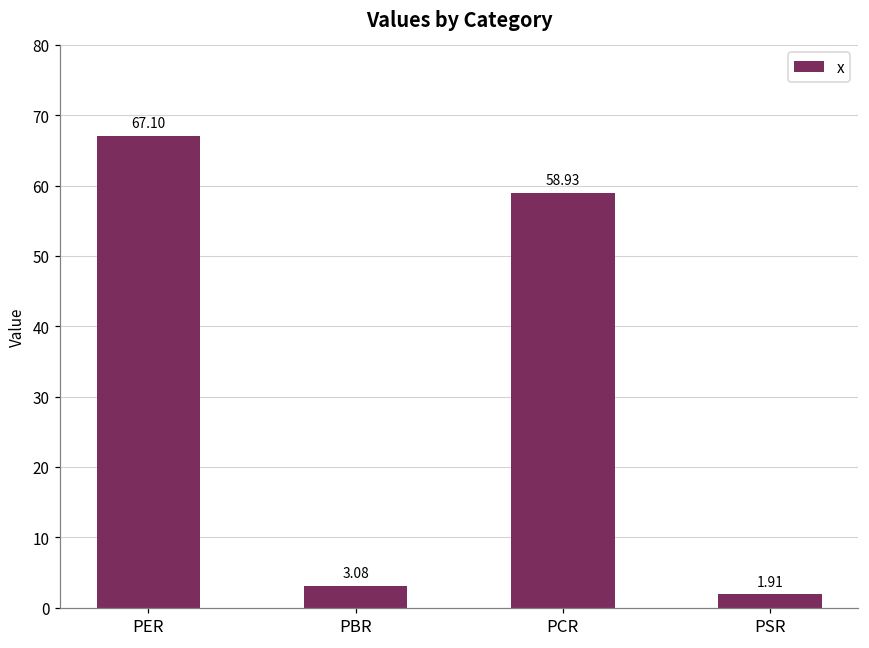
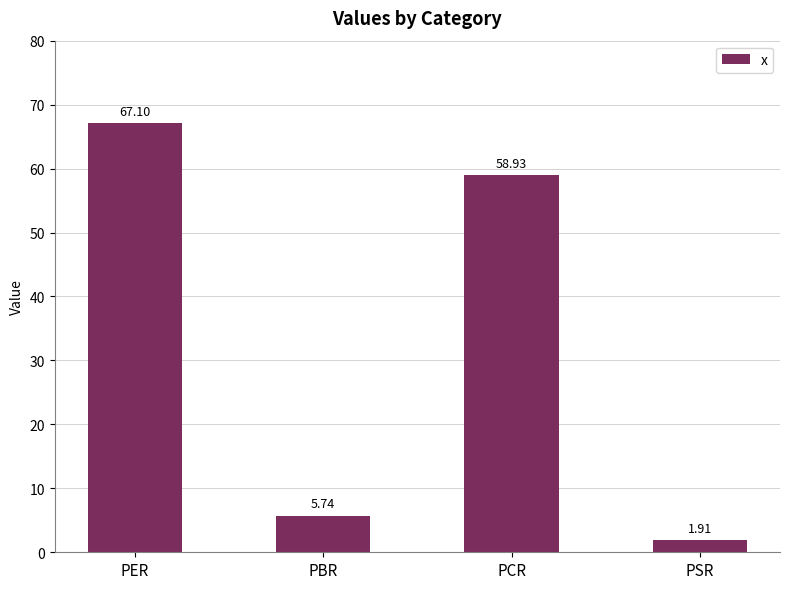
  {
    "PER": 67.10,
-   "PBR": 3.08,
+   "PBR": 5.74,
    "PCR": 58.93,
    "PSR": 1.91
  }
